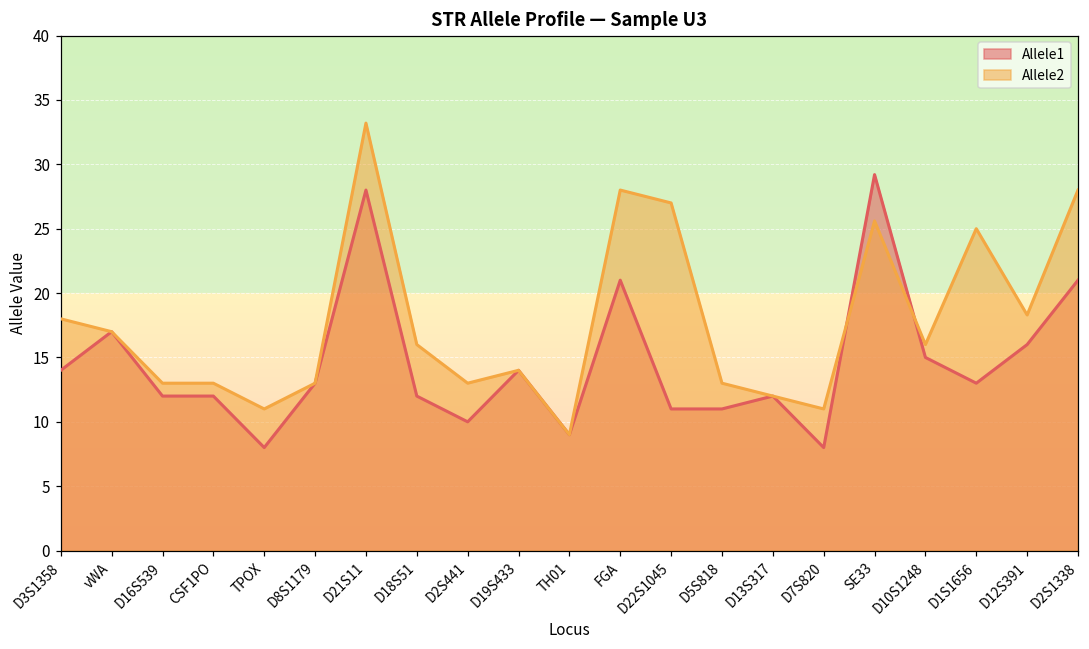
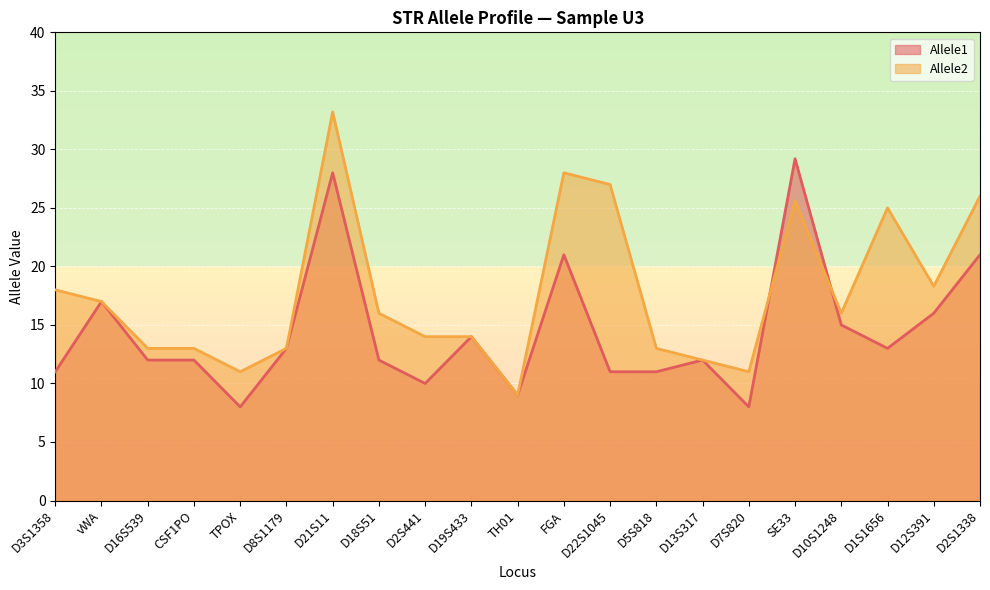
  {
    "Allele1": {
-     "D3S1358": 14,
+     "D3S1358": 11,
      "D16S539": 12,
      "CSF1PO": 12,
      "TPOX": 8,
      "D21S11": 28,
      "D18S51": 12,
      "D2S441": 10,
      "FGA": 21,
      "D22S1045": 11,
      "D5S818": 11,
      "D7S820": 8,
      "SE33": 29,
      "D10S1248": 15,
      "D1S1656": 13,
      "D12S391": 16,
      "D2S1338": 21
    },
    "Allele2": {
      "D3S1358": 18,
      "D16S539": 13,
      "CSF1PO": 13,
      "TPOX": 11,
      "D21S11": 33,
      "D18S51": 16,
-     "D2S441": 13,
+     "D2S441": 14,
      "FGA": 28,
      "D22S1045": 27,
      "D5S818": 13,
      "D7S820": 11,
      "SE33": 25.6,
      "D10S1248": 16,
      "D1S1656": 25,
      "D12S391": 18.3,
-     "D2S1338": 28
+     "D2S1338": 26
    }
  }
